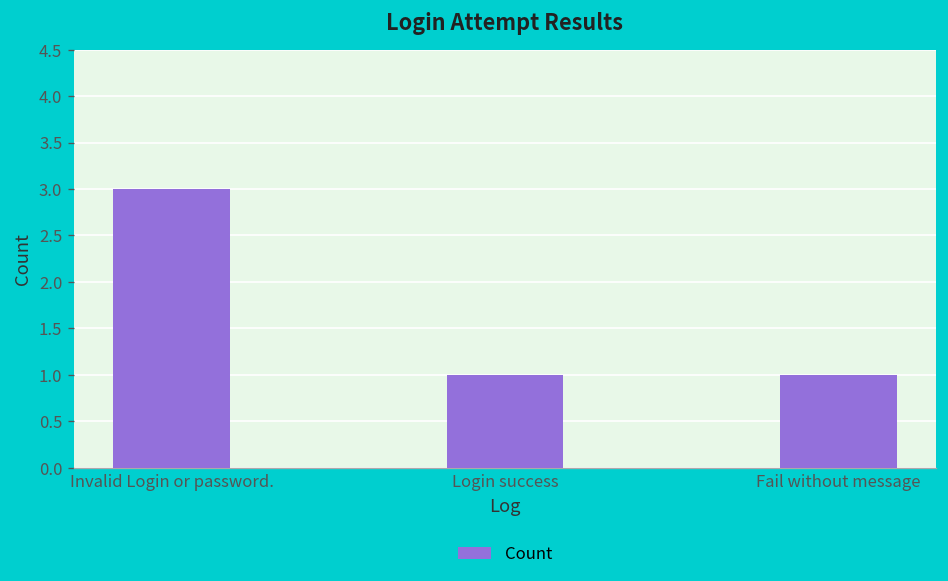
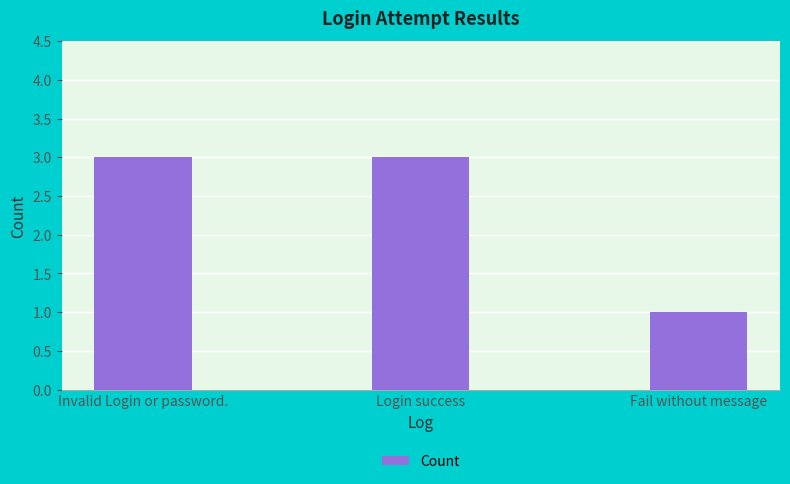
  {
    "Invalid Login or password.": 3,
-   "Login success": 1,
+   "Login success": 3,
    "Fail without message": 1
  }
